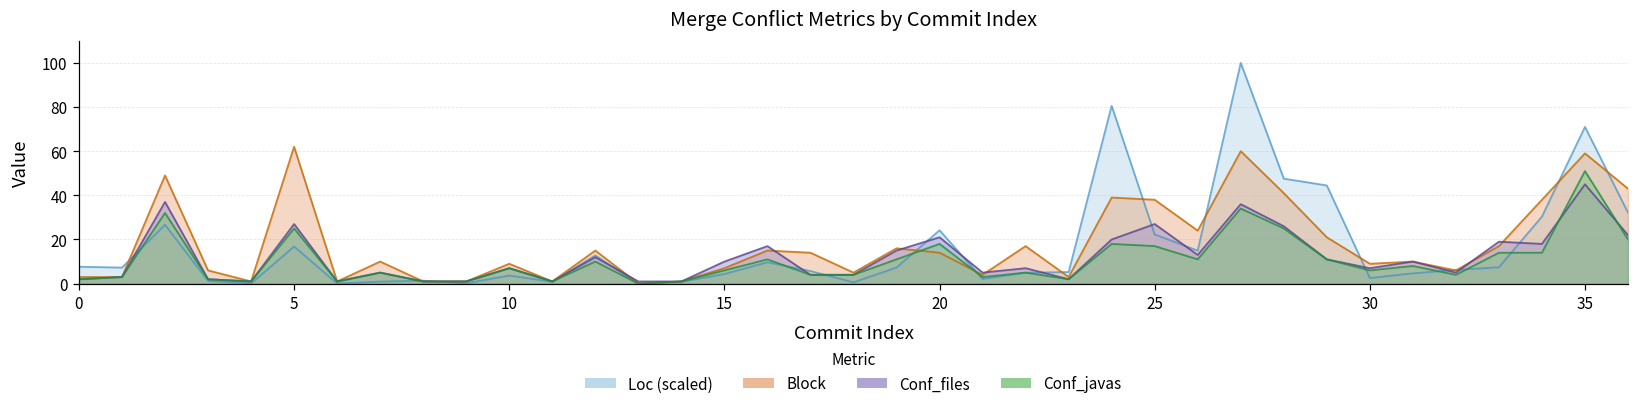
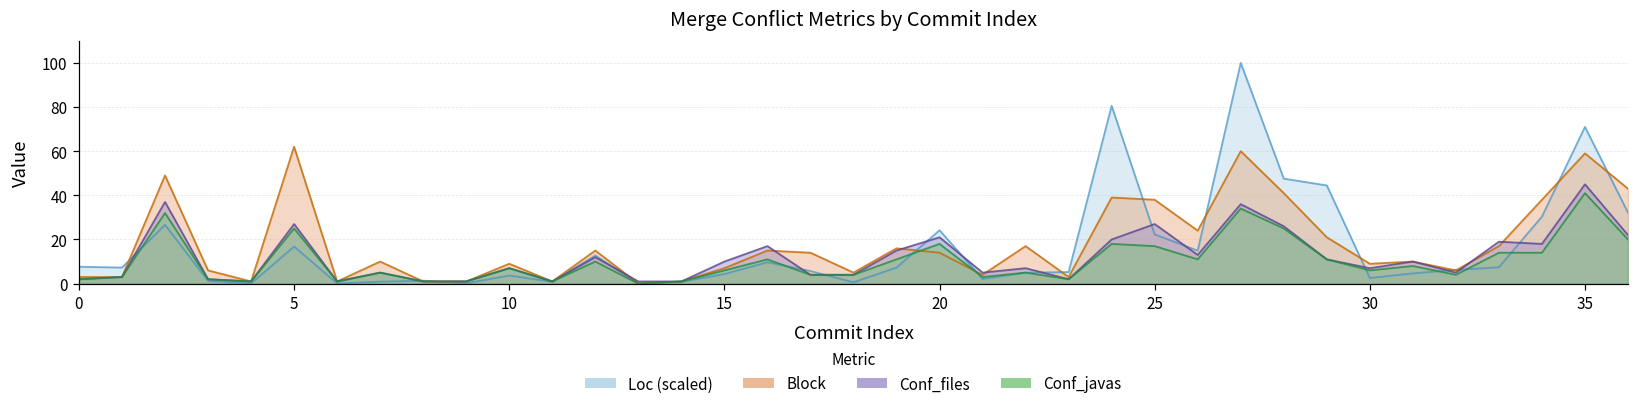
  {
    "Block": {
      "5": 62,
      "10": 9,
      "20": 14,
      "25": 38,
      "30": 9,
      "35": 59
    },
    "Conf_javas": {
      "5": 25,
      "20": 18,
      "25": 17,
-     "35": 51
+     "35": 41
    }
  }
